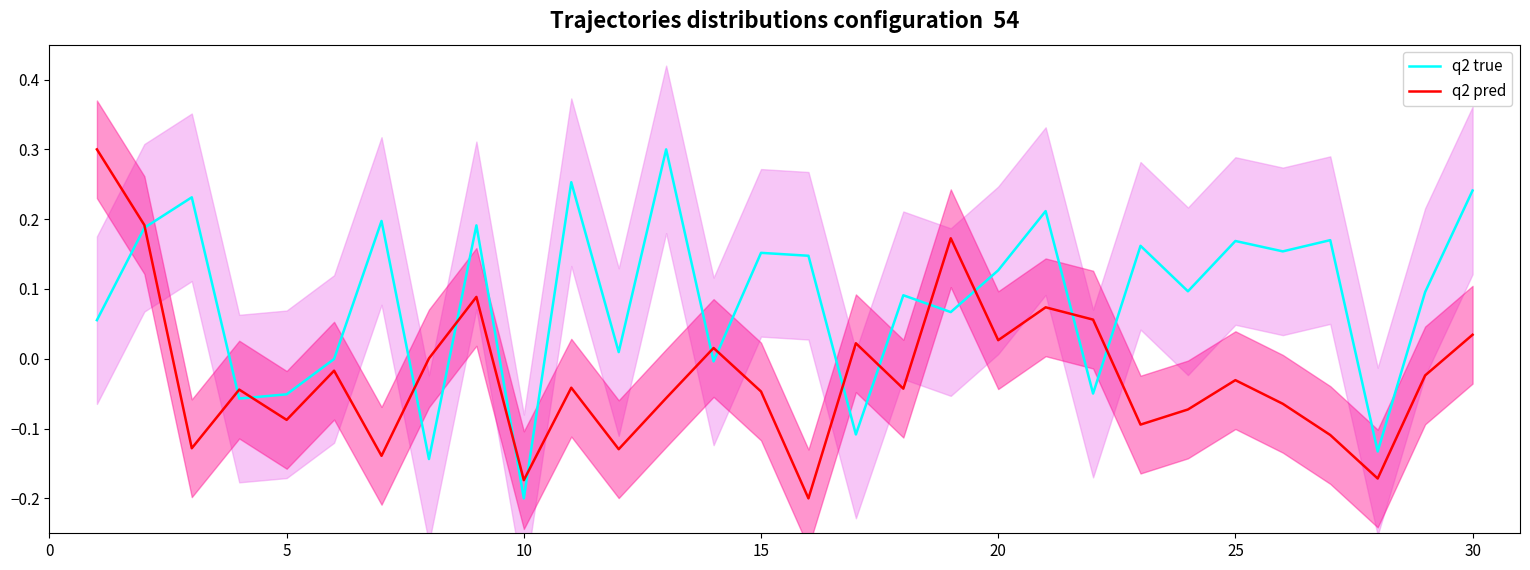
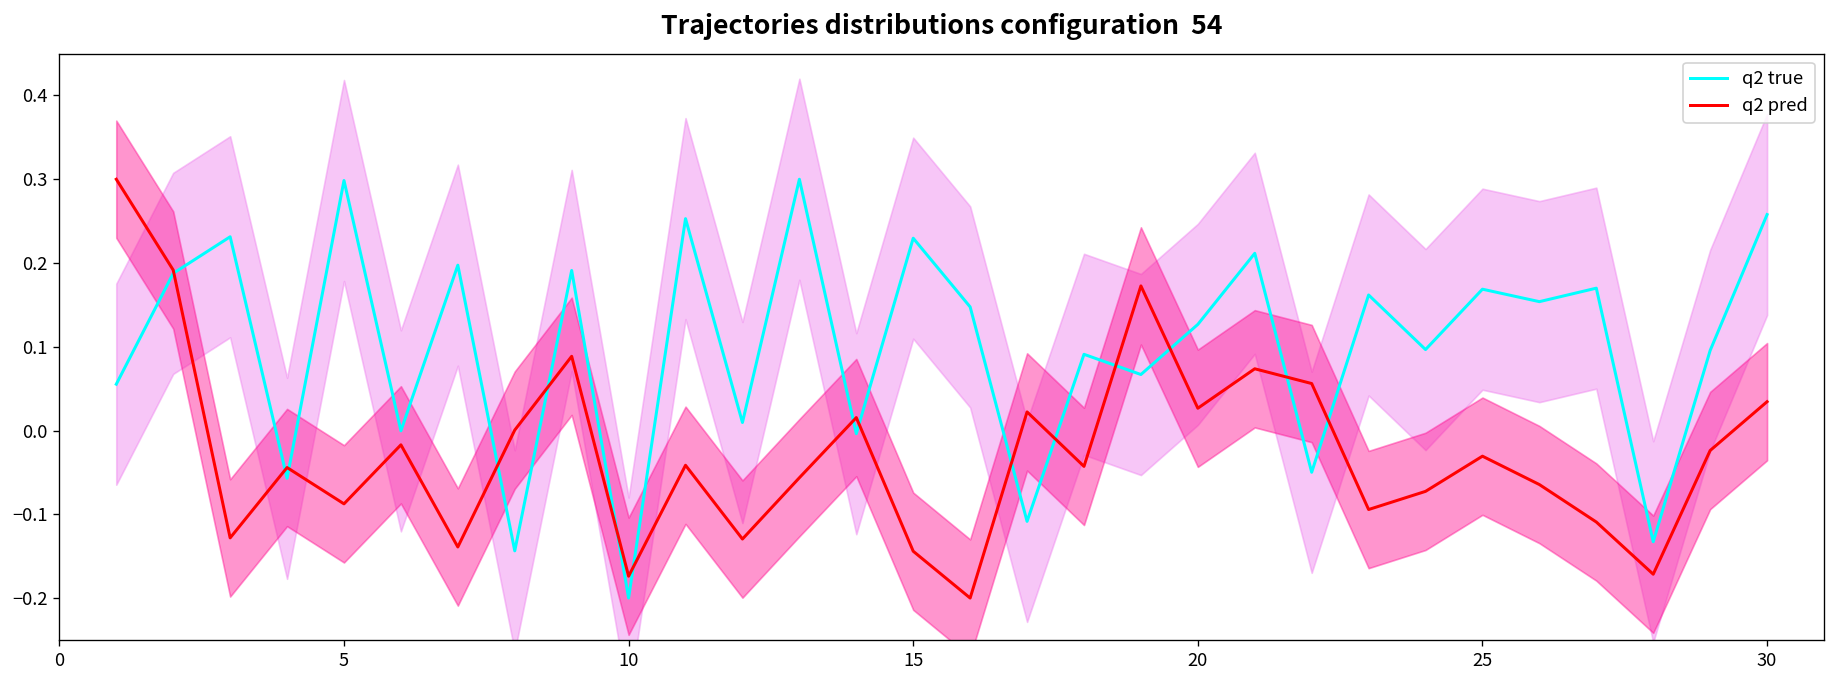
  {
    "q2 true": {
-     "5": -0.05,
+     "5": 0.30,
      "10": -0.20,
-     "15": 0.15,
+     "15": 0.23,
      "20": 0.13,
      "25": 0.17,
-     "30": 0.24
+     "30": 0.26
    },
    "q2 pred": {
      "5": -0.09,
      "10": -0.17,
-     "15": -0.05,
+     "15": -0.14,
      "20": 0.03,
      "25": -0.03,
      "30": 0.03
    }
  }
